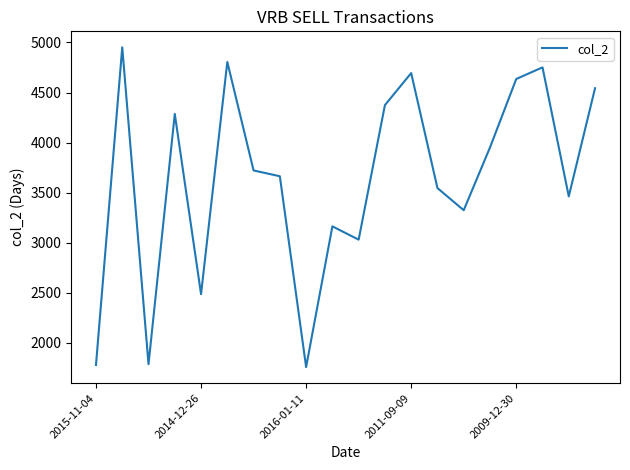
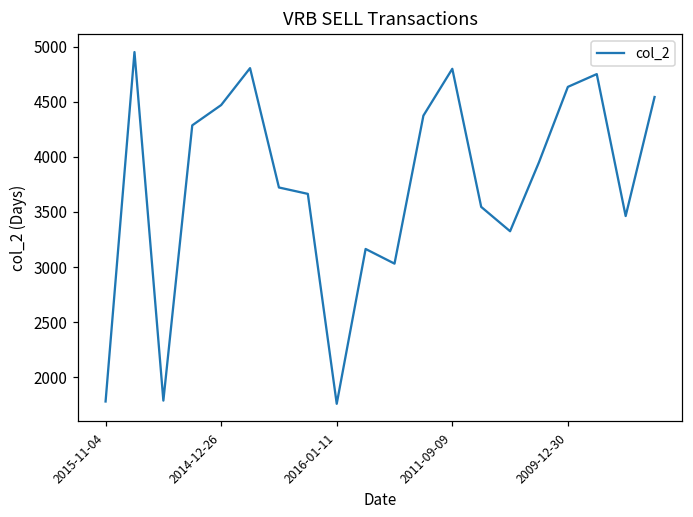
  {
    "2015-11-04": 1780,
-   "2014-12-26": 2490,
+   "2014-12-26": 4470,
    "2016-01-11": 1760,
-   "2011-09-09": 4690,
+   "2011-09-09": 4800,
    "2009-12-30": 4640
  }
